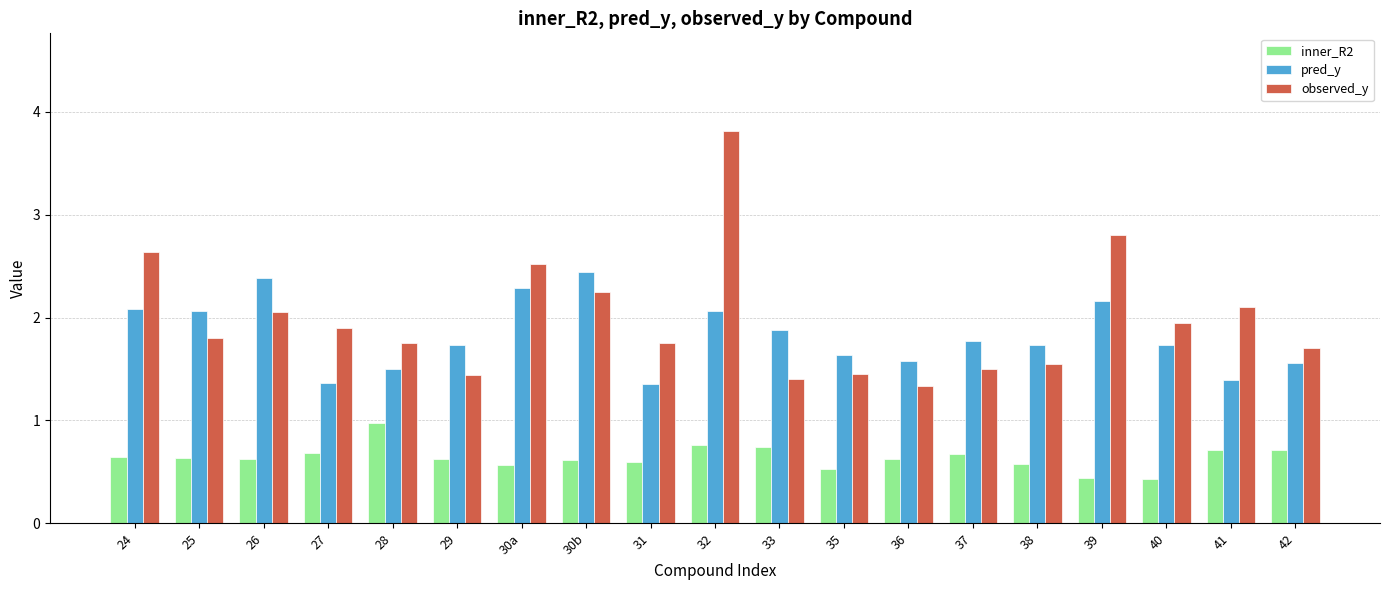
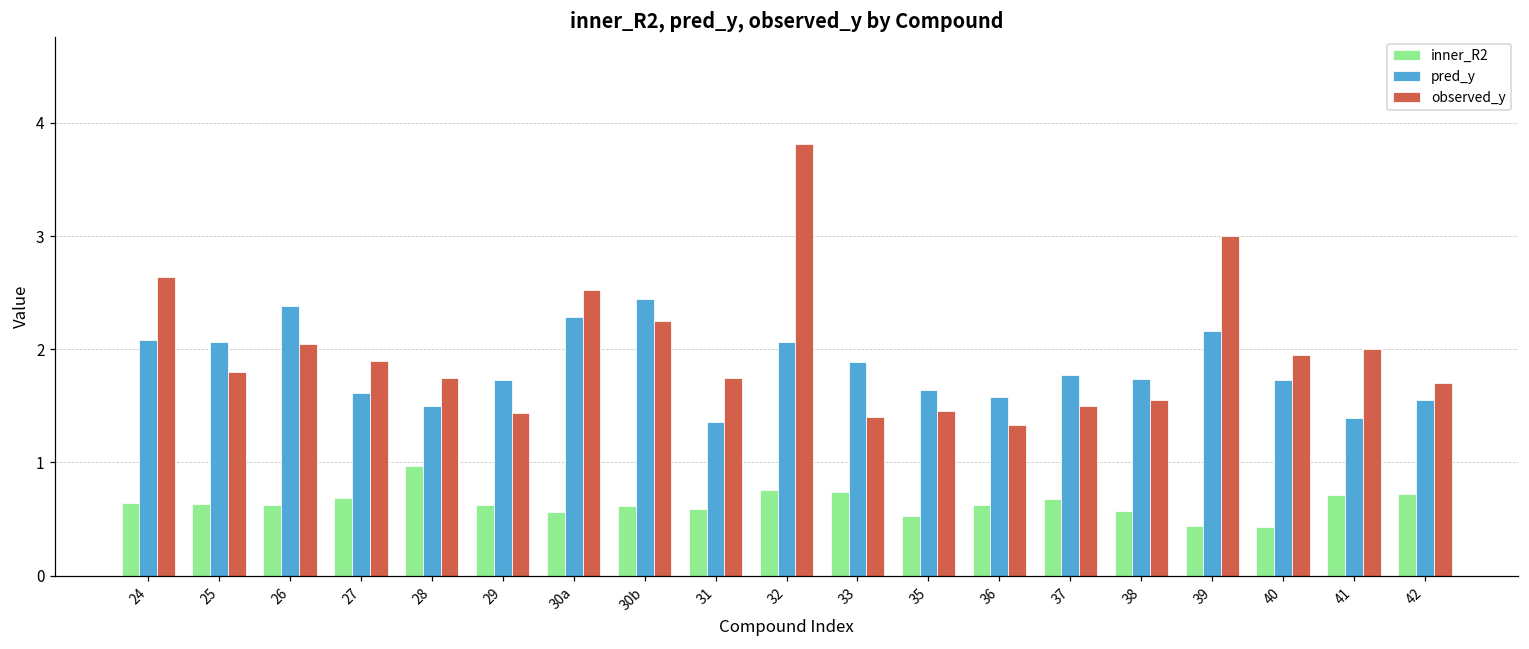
  {
    "inner_R2": {
      "24": 0.64,
      "25": 0.63,
      "26": 0.62,
      "27": 0.68,
      "28": 0.97,
      "29": 0.63,
      "30a": 0.56,
      "30b": 0.61,
      "31": 0.59,
      "32": 0.76,
      "33": 0.74,
      "35": 0.52,
      "36": 0.63,
      "37": 0.68,
      "38": 0.57,
      "39": 0.44,
      "40": 0.43,
      "41": 0.71,
      "42": 0.72
    },
    "pred_y": {
      "24": 2.08,
      "25": 2.07,
      "26": 2.38,
-     "27": 1.37,
+     "27": 1.61,
      "28": 1.50,
      "29": 1.73,
      "30a": 2.29,
      "30b": 2.44,
      "31": 1.36,
      "32": 2.06,
      "33": 1.88,
      "35": 1.64,
      "36": 1.57,
      "37": 1.77,
      "38": 1.74,
      "39": 2.17,
      "40": 1.73,
      "41": 1.39,
      "42": 1.55
    },
    "observed_y": {
      "24": 2.64,
      "25": 1.8,
      "26": 2.05,
      "27": 1.9,
      "28": 1.75,
      "29": 1.44,
      "30a": 2.5,
      "30b": 2.25,
      "31": 1.75,
      "32": 3.8,
      "33": 1.4,
      "35": 1.45,
      "36": 1.33,
      "37": 1.5,
      "38": 1.55,
-     "39": 2.8,
+     "39": 3.0,
      "40": 1.95,
-     "41": 2.1,
+     "41": 2.0,
      "42": 1.7
    }
  }
